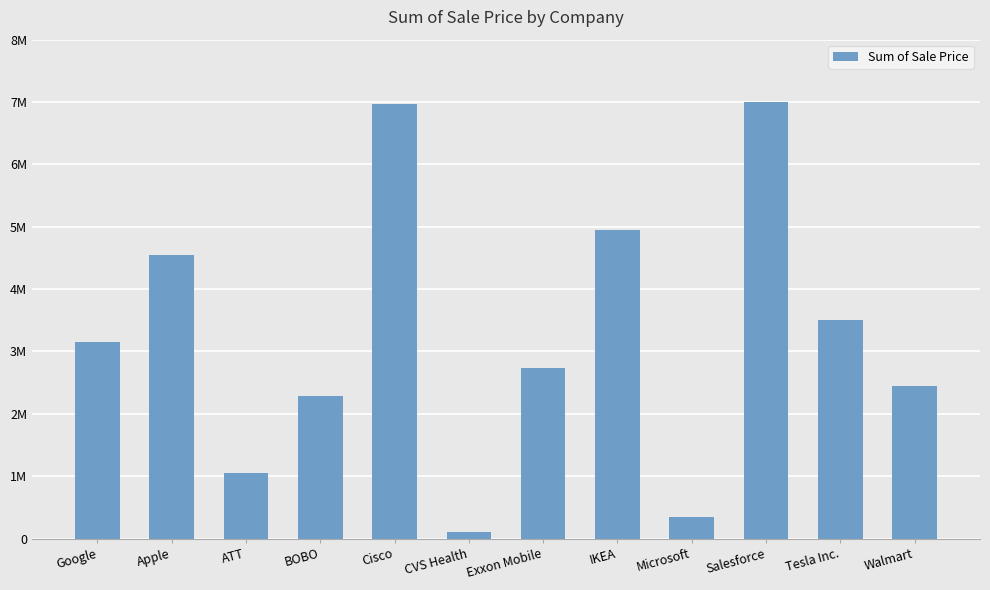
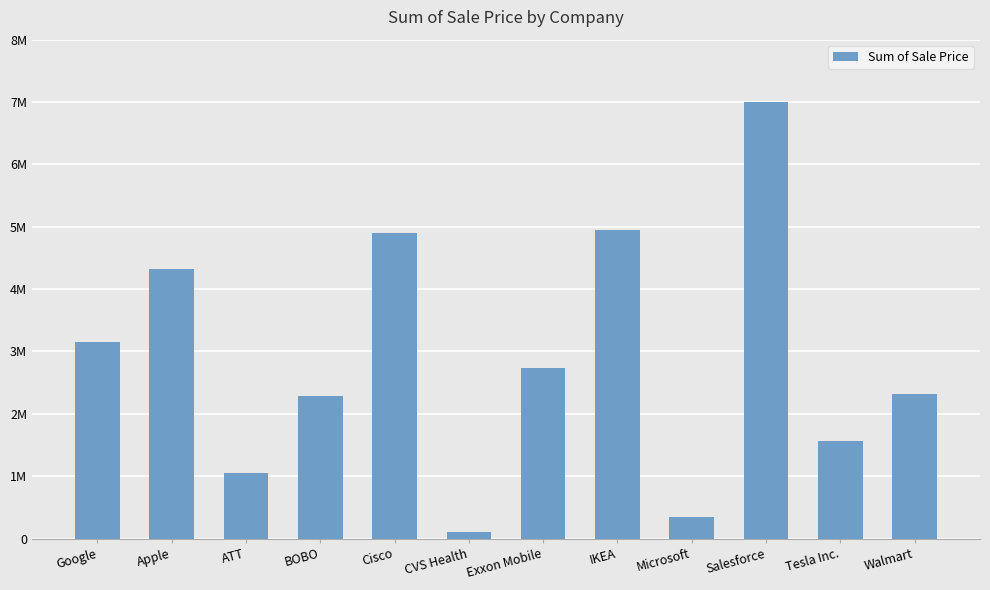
  {
    "Google": 3200000,
-   "Apple": 4600000,
+   "Apple": 4300000,
    "ATT": 1100000,
    "BOBO": 2300000,
-   "Cisco": 7000000,
+   "Cisco": 4900000,
    "CVS Health": 100000,
    "Exxon Mobile": 2700000,
    "IKEA": 4900000,
    "Microsoft": 400000,
    "Salesforce": 7000000,
-   "Tesla Inc.": 3500000,
-   "Walmart": 2500000
+   "Tesla Inc.": 1600000,
+   "Walmart": 2300000
  }
